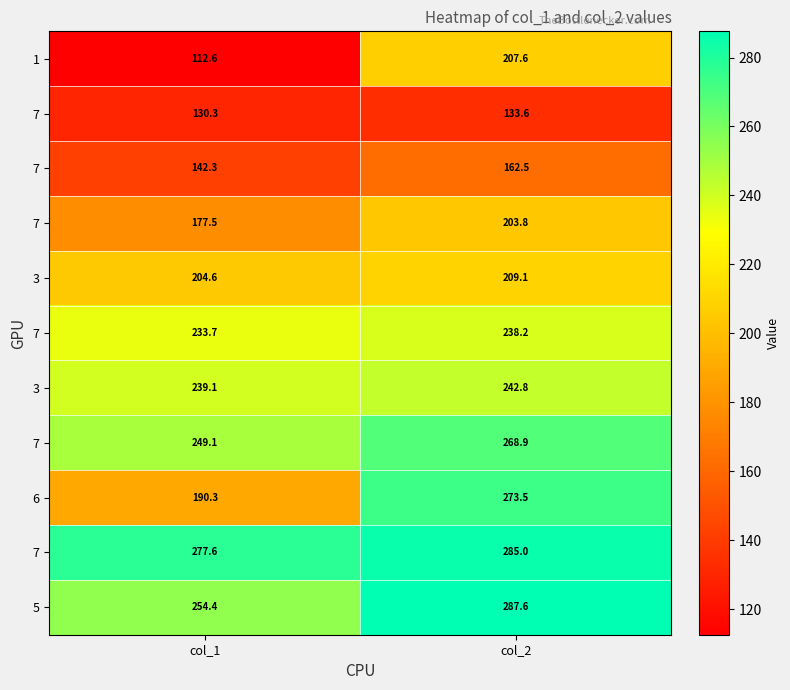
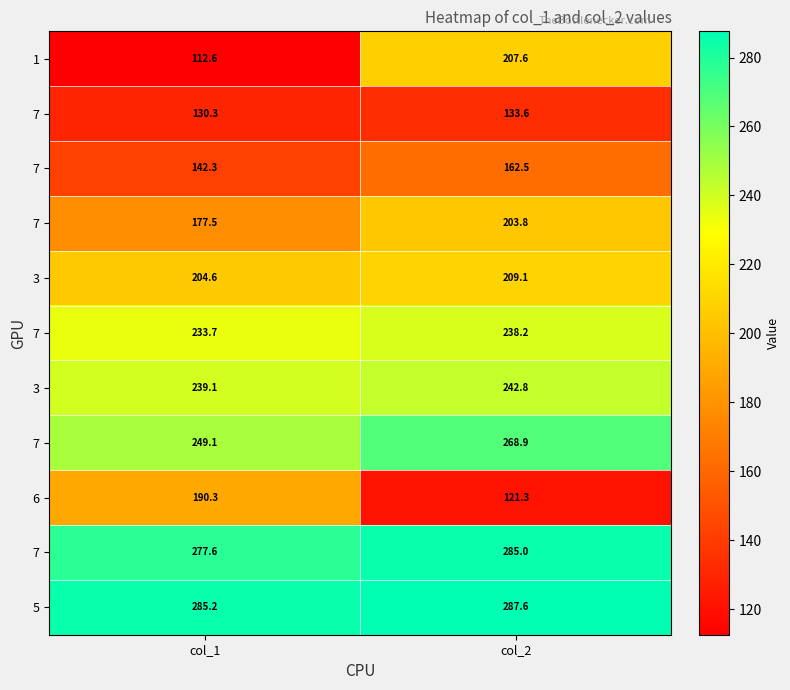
  {
    "1": {
      "col_1": 112.6,
      "col_2": 207.6
    },
    "6": {
      "col_1": 190.3,
-     "col_2": 273.5
+     "col_2": 121.3
    },
    "5": {
-     "col_1": 254.4,
+     "col_1": 285.2,
      "col_2": 287.6
    }
  }
